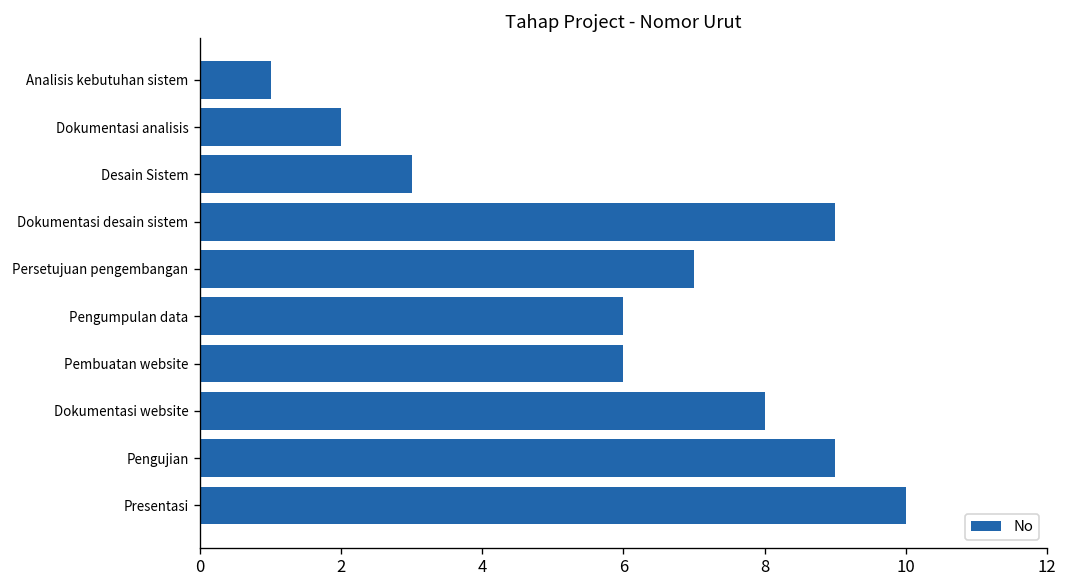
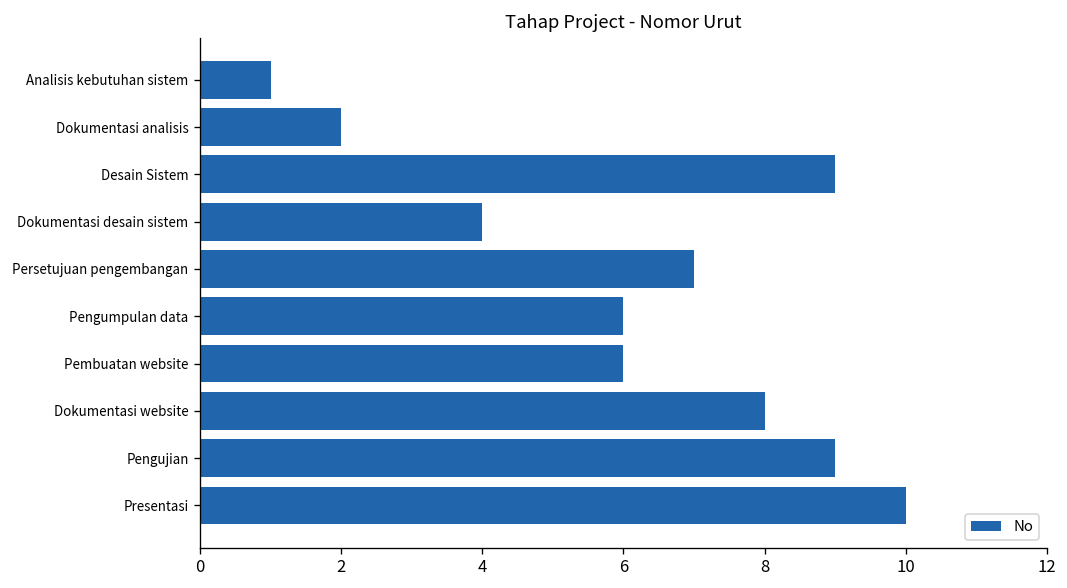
  {
    "Analisis kebutuhan sistem": 1,
    "Dokumentasi analisis": 2,
-   "Desain Sistem": 3,
-   "Dokumentasi desain sistem": 9,
+   "Desain Sistem": 9,
+   "Dokumentasi desain sistem": 4,
    "Persetujuan pengembangan": 7,
    "Pengumpulan data": 6,
    "Pembuatan website": 6,
    "Dokumentasi website": 8,
    "Pengujian": 9,
    "Presentasi": 10
  }
